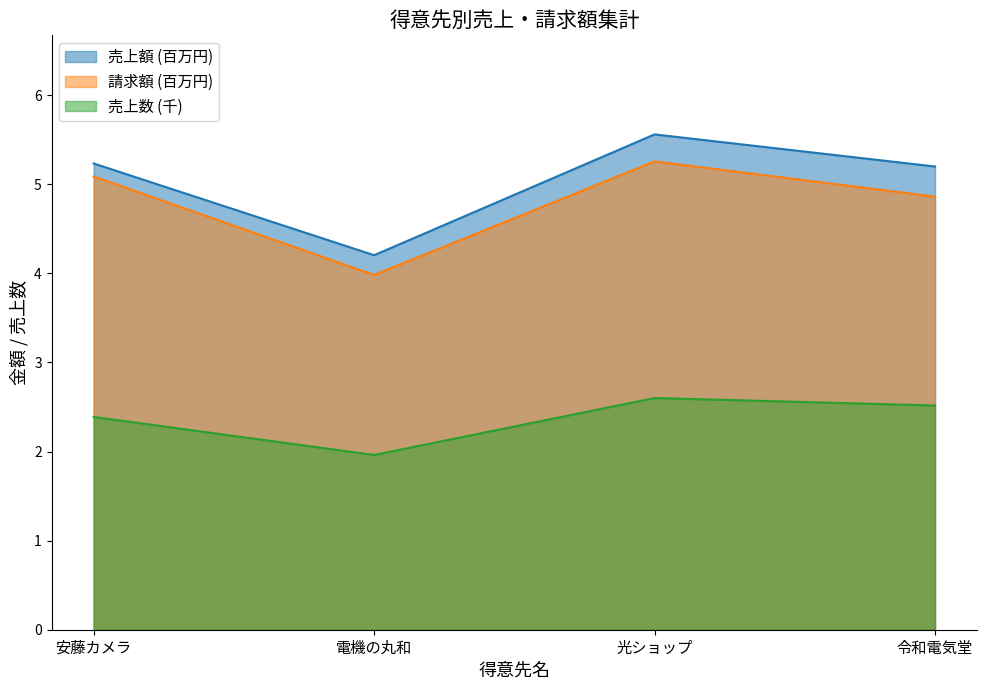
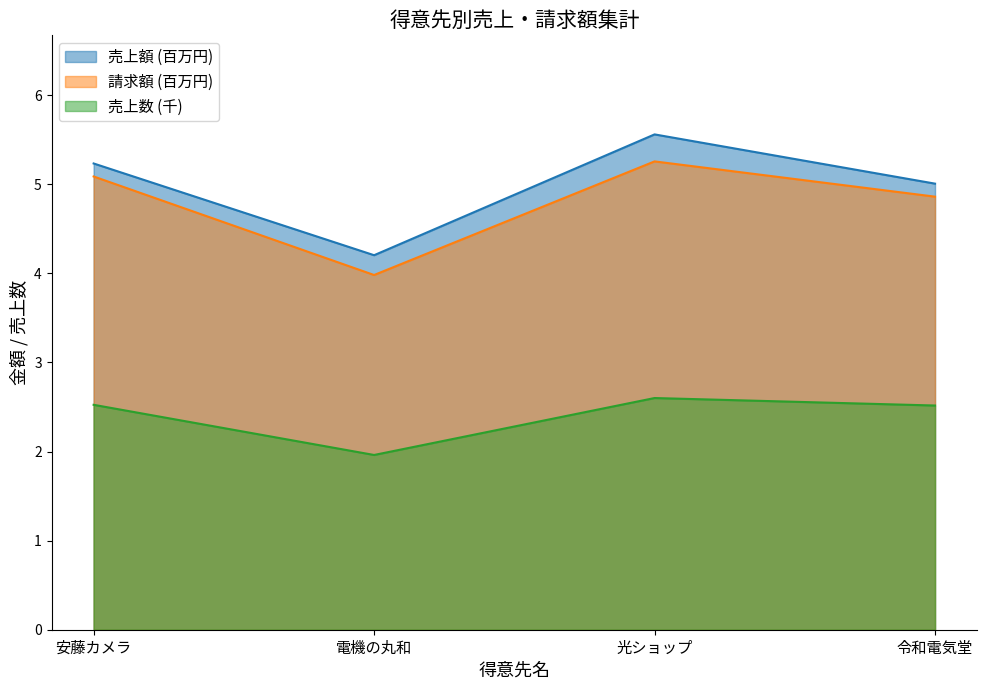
  {
    "売上額 (百万円)": {
      "安藤カメラ": 5.2,
      "電機の丸和": 4.2,
      "光ショップ": 5.6,
-     "令和電気堂": 5.2
+     "令和電気堂": 5.0
    },
    "請求額 (百万円)": {
      "安藤カメラ": 5.1,
      "電機の丸和": 4.0,
      "光ショップ": 5.3,
      "令和電気堂": 4.9
    },
    "売上数 (千)": {
-     "安藤カメラ": 2.4,
+     "安藤カメラ": 2.5,
      "電機の丸和": 2.0,
      "光ショップ": 2.6,
      "令和電気堂": 2.5
    }
  }
